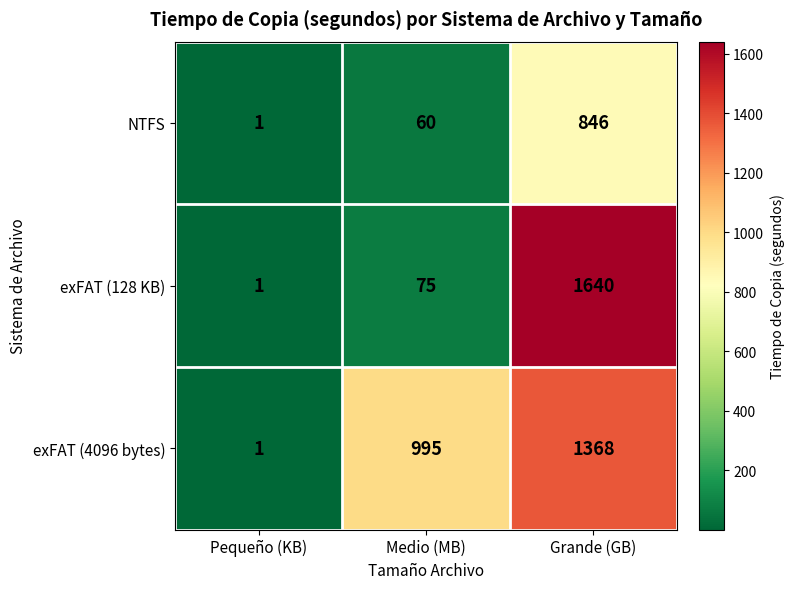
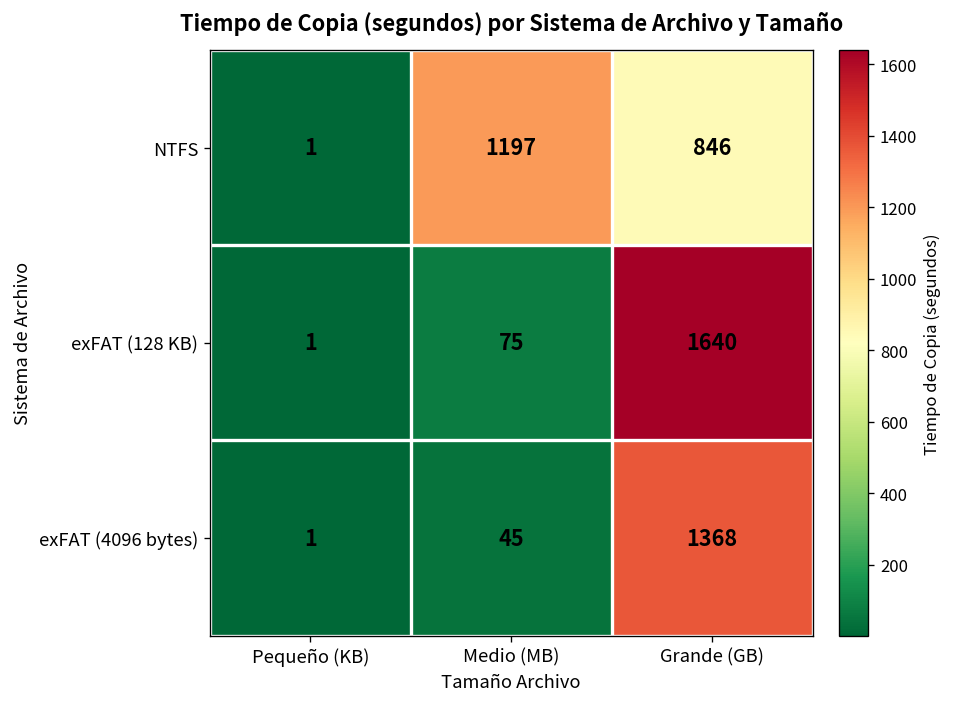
  {
    "NTFS": {
      "Pequeño (KB)": 1,
-     "Medio (MB)": 60,
+     "Medio (MB)": 1197,
      "Grande (GB)": 846
    },
    "exFAT (128 KB)": {
      "Pequeño (KB)": 1,
      "Medio (MB)": 75,
      "Grande (GB)": 1640
    },
    "exFAT (4096 bytes)": {
      "Pequeño (KB)": 1,
-     "Medio (MB)": 995,
+     "Medio (MB)": 45,
      "Grande (GB)": 1368
    }
  }
